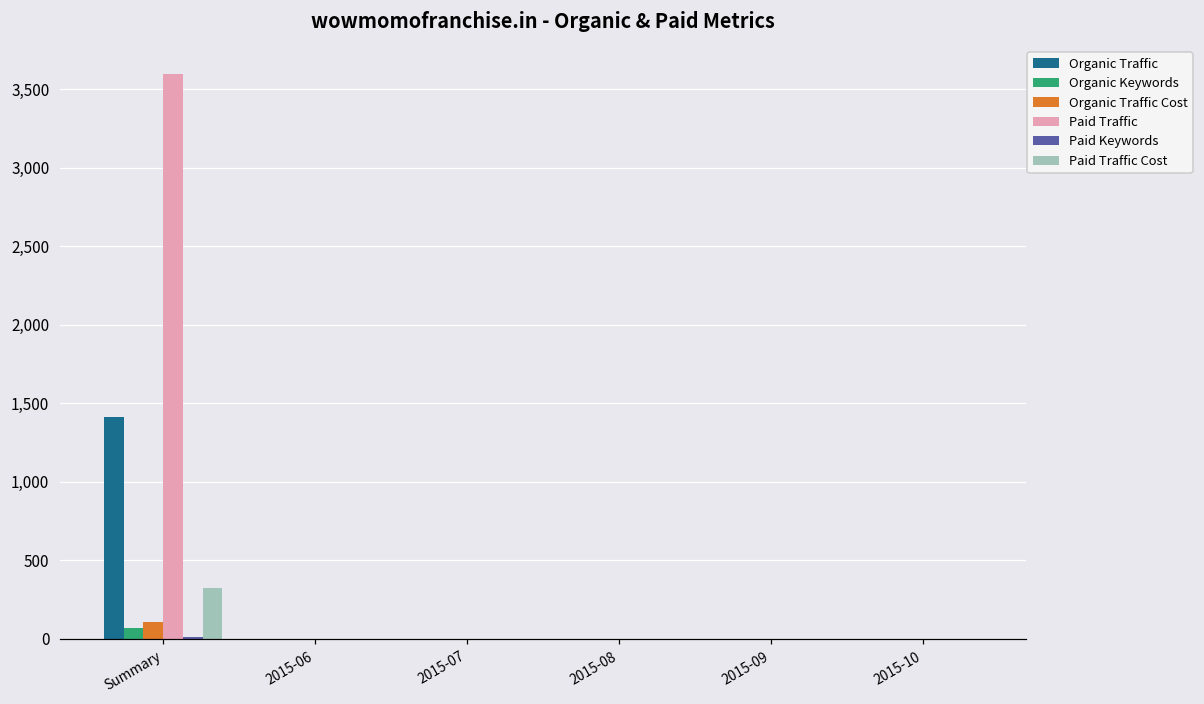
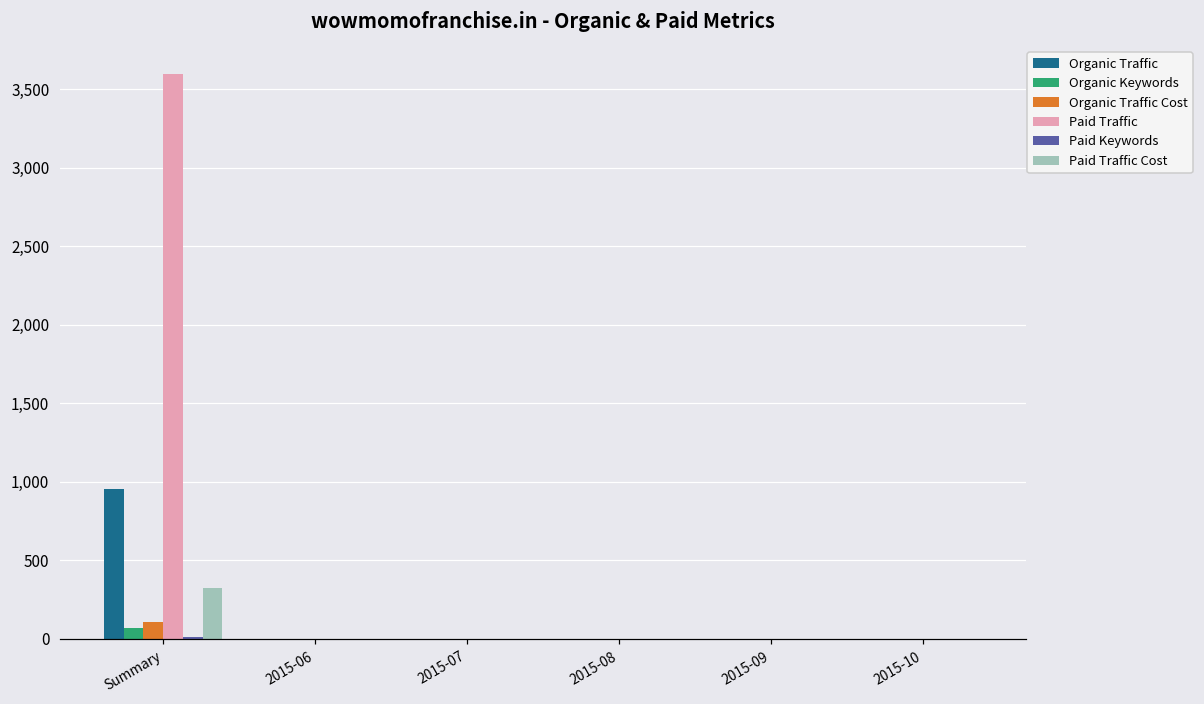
  {
    "Organic Traffic": {
-     "Summary": "1,410",
+     "Summary": "960",
      "2015-06": "0",
      "2015-07": "0",
      "2015-08": "0",
      "2015-09": "0",
      "2015-10": "0"
    },
    "Organic Keywords": {
      "Summary": "70",
      "2015-06": "0",
      "2015-07": "0",
      "2015-08": "0",
      "2015-09": "0",
      "2015-10": "0"
    },
    "Organic Traffic Cost": {
      "Summary": "110",
      "2015-06": "0",
      "2015-07": "0",
      "2015-08": "0",
      "2015-09": "0",
      "2015-10": "0"
    },
    "Paid Traffic": {
      "Summary": "3,600",
      "2015-06": "0",
      "2015-07": "0",
      "2015-08": "0",
      "2015-09": "0",
      "2015-10": "0"
    },
    "Paid Keywords": {
      "2015-06": "0",
      "2015-07": "0",
      "2015-08": "0",
      "2015-09": "0",
      "2015-10": "0"
    },
    "Paid Traffic Cost": {
      "Summary": "330",
      "2015-06": "0",
      "2015-07": "0",
      "2015-08": "0",
      "2015-09": "0",
      "2015-10": "0"
    }
  }
